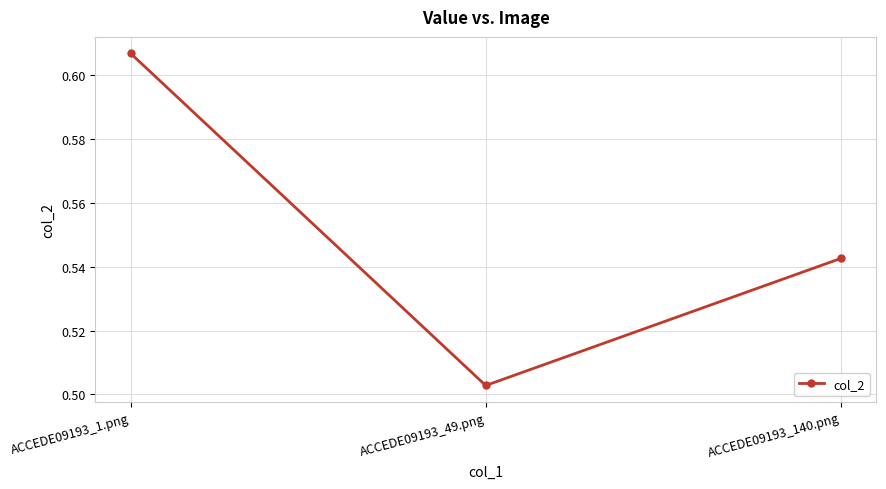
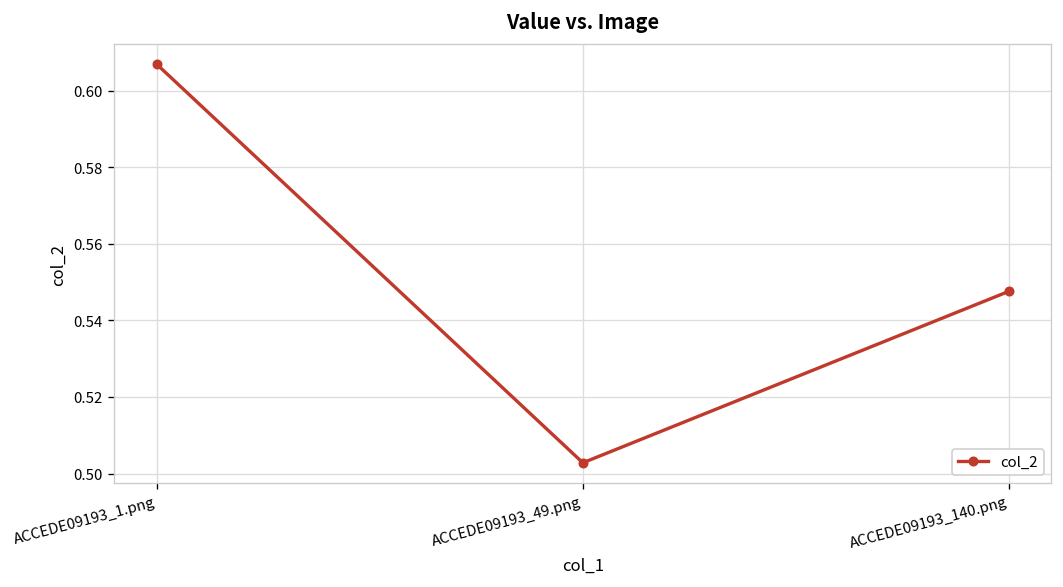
  {
    "ACCEDE09193_1.png": 0.607,
    "ACCEDE09193_49.png": 0.503,
-   "ACCEDE09193_140.png": 0.543
+   "ACCEDE09193_140.png": 0.548
  }
